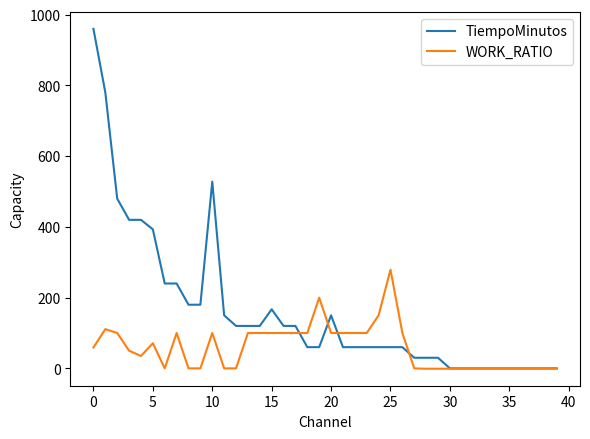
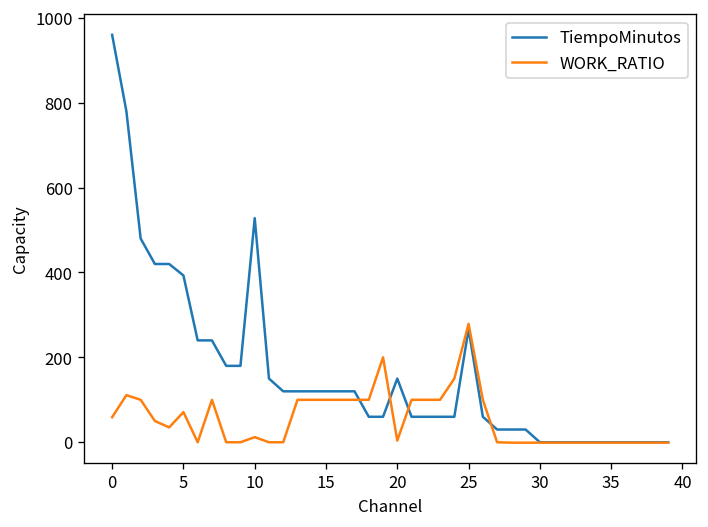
  {
    "TiempoMinutos": {
      "0": 960,
      "5": 390,
      "10": 530,
-     "15": 170,
+     "15": 120,
      "20": 150,
-     "25": 60
+     "25": 270
    },
    "WORK_RATIO": {
      "0": 60,
      "5": 70,
-     "10": 100,
+     "10": 10,
      "15": 100,
-     "20": 100,
+     "20": 0,
      "25": 280
    }
  }
